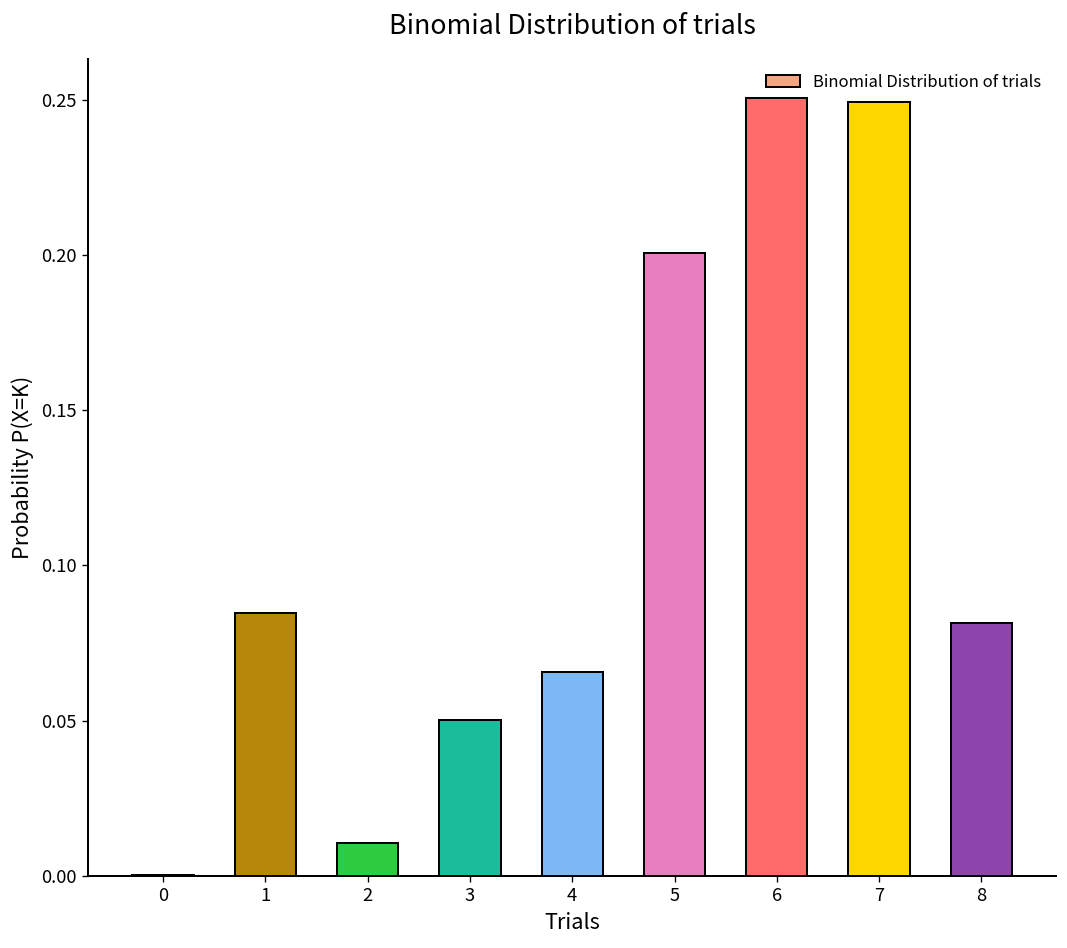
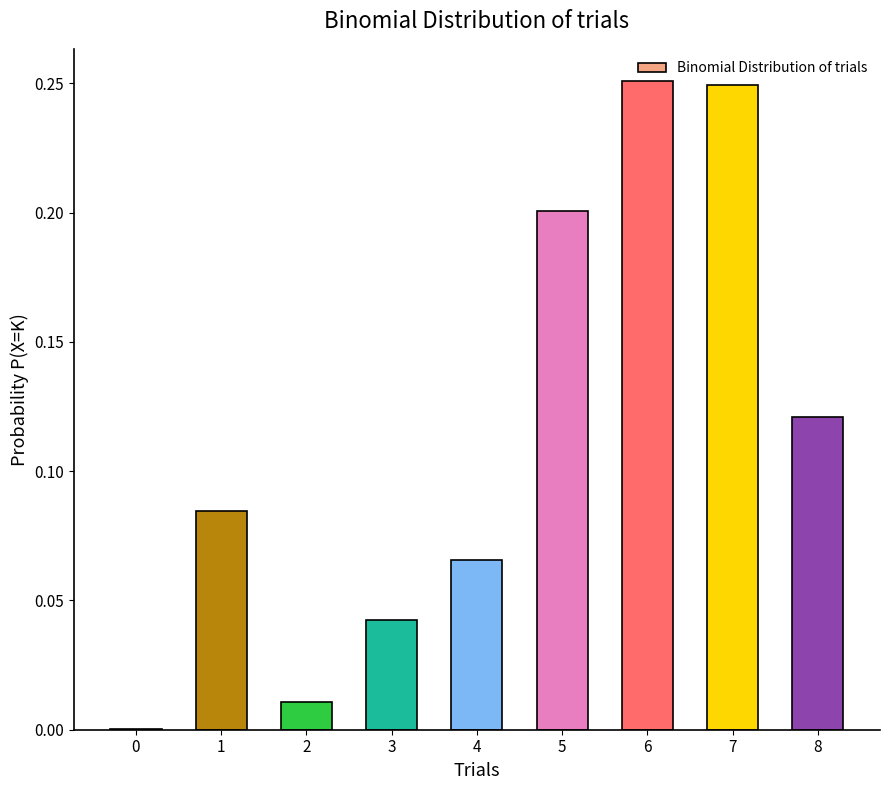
  {
    "1": 0.085,
    "2": 0.011,
-   "3": 0.050,
+   "3": 0.042,
    "4": 0.066,
    "5": 0.201,
    "6": 0.251,
    "7": 0.249,
-   "8": 0.081
+   "8": 0.121
  }
